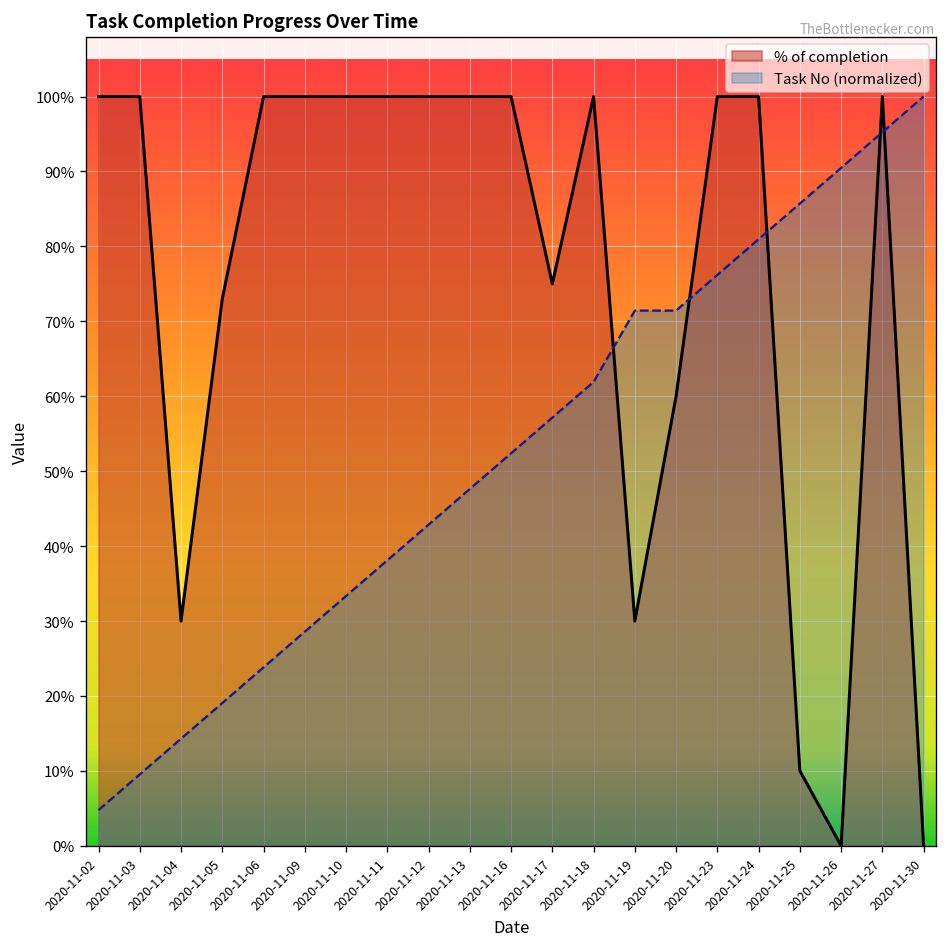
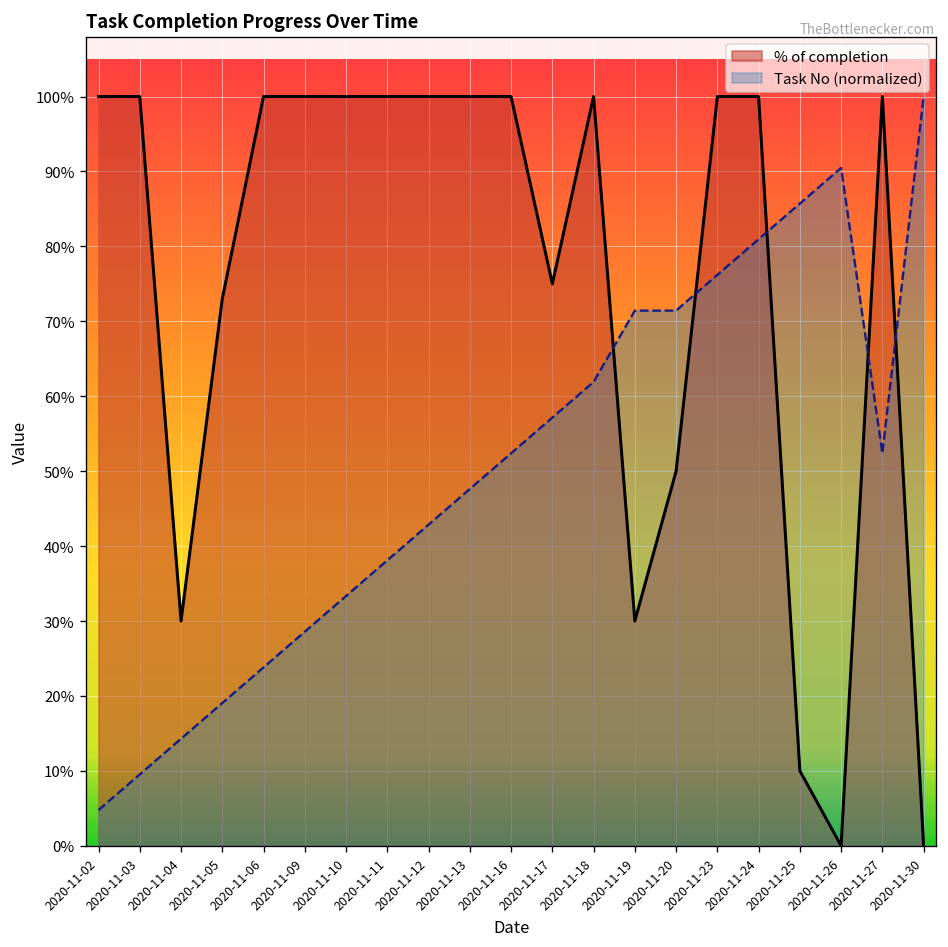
  {
    "% of completion": {
      "2020-11-02": "100%",
      "2020-11-03": "100%",
      "2020-11-04": "30%",
      "2020-11-05": "73%",
      "2020-11-06": "100%",
      "2020-11-09": "100%",
      "2020-11-10": "100%",
      "2020-11-11": "100%",
      "2020-11-12": "100%",
      "2020-11-13": "100%",
      "2020-11-16": "100%",
      "2020-11-17": "75%",
      "2020-11-18": "100%",
      "2020-11-19": "30%",
-     "2020-11-20": "60%",
+     "2020-11-20": "50%",
      "2020-11-23": "100%",
      "2020-11-24": "100%",
      "2020-11-25": "10%",
      "2020-11-26": "0%",
      "2020-11-27": "100%",
      "2020-11-30": "0%"
    },
    "Task No (normalized)": {
      "2020-11-02": "5%",
      "2020-11-03": "10%",
      "2020-11-04": "14%",
      "2020-11-05": "19%",
      "2020-11-06": "24%",
      "2020-11-09": "29%",
      "2020-11-10": "33%",
      "2020-11-11": "38%",
      "2020-11-12": "43%",
      "2020-11-13": "48%",
      "2020-11-16": "52%",
      "2020-11-17": "57%",
      "2020-11-18": "62%",
      "2020-11-19": "71%",
      "2020-11-20": "71%",
      "2020-11-23": "76%",
      "2020-11-24": "81%",
      "2020-11-25": "86%",
      "2020-11-26": "90%",
-     "2020-11-27": "95%",
+     "2020-11-27": "52%",
      "2020-11-30": "100%"
    }
  }
